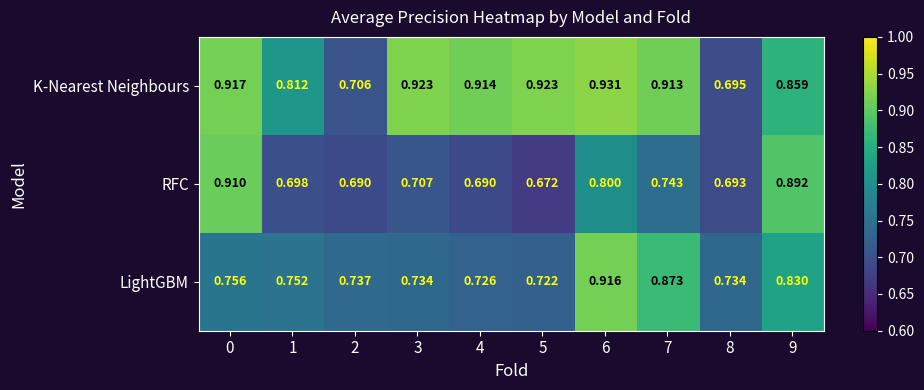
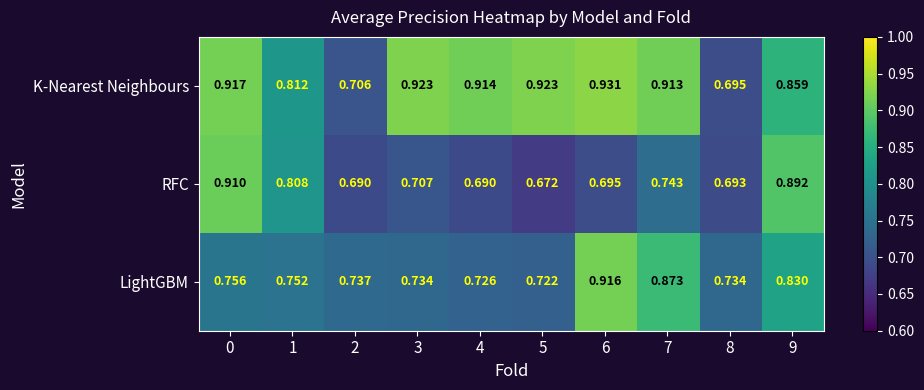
  {
    "K-Nearest Neighbours": {
      "0": 0.917,
      "1": 0.812,
      "2": 0.706,
      "3": 0.923,
      "4": 0.914,
      "5": 0.923,
      "6": 0.931,
      "7": 0.913,
      "8": 0.695,
      "9": 0.859
    },
    "RFC": {
      "0": 0.910,
-     "1": 0.698,
+     "1": 0.808,
      "2": 0.690,
      "3": 0.707,
      "4": 0.690,
      "5": 0.672,
-     "6": 0.800,
+     "6": 0.695,
      "7": 0.743,
      "8": 0.693,
      "9": 0.892
    },
    "LightGBM": {
      "0": 0.756,
      "1": 0.752,
      "2": 0.737,
      "3": 0.734,
      "4": 0.726,
      "5": 0.722,
      "6": 0.916,
      "7": 0.873,
      "8": 0.734,
      "9": 0.830
    }
  }
